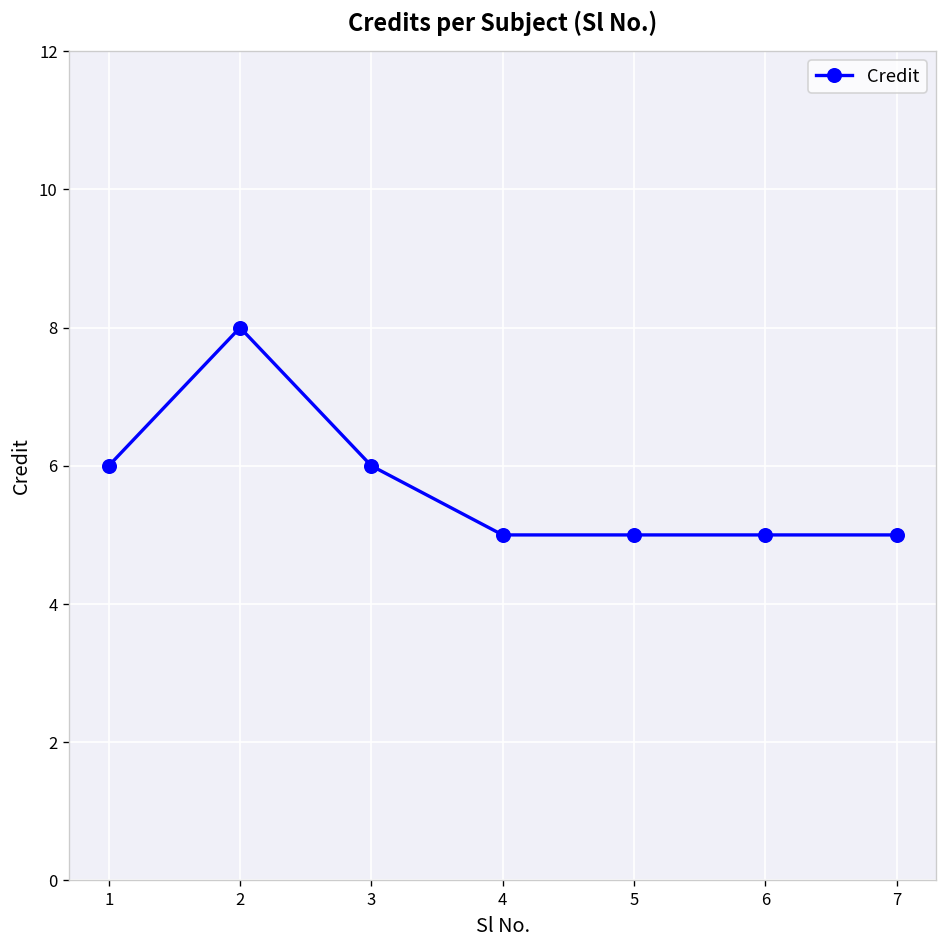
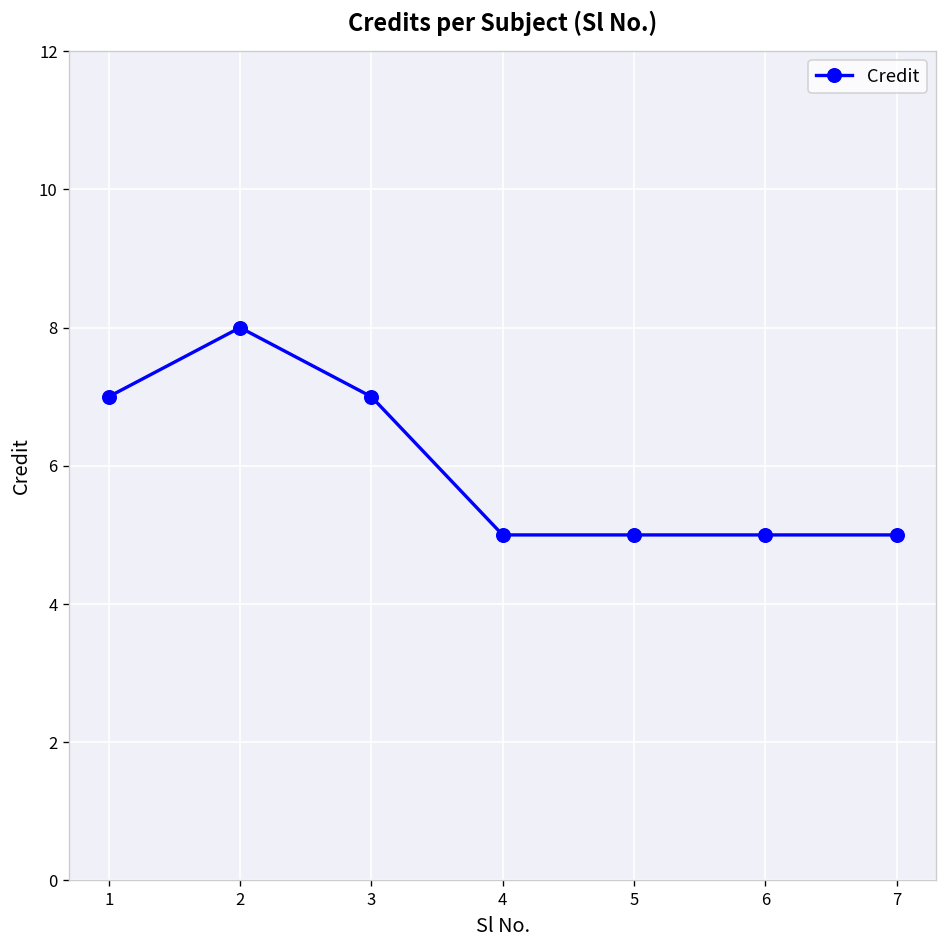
  {
-   "1": 6,
+   "1": 7,
    "2": 8,
-   "3": 6,
+   "3": 7,
    "4": 5,
    "5": 5,
    "6": 5,
    "7": 5
  }
